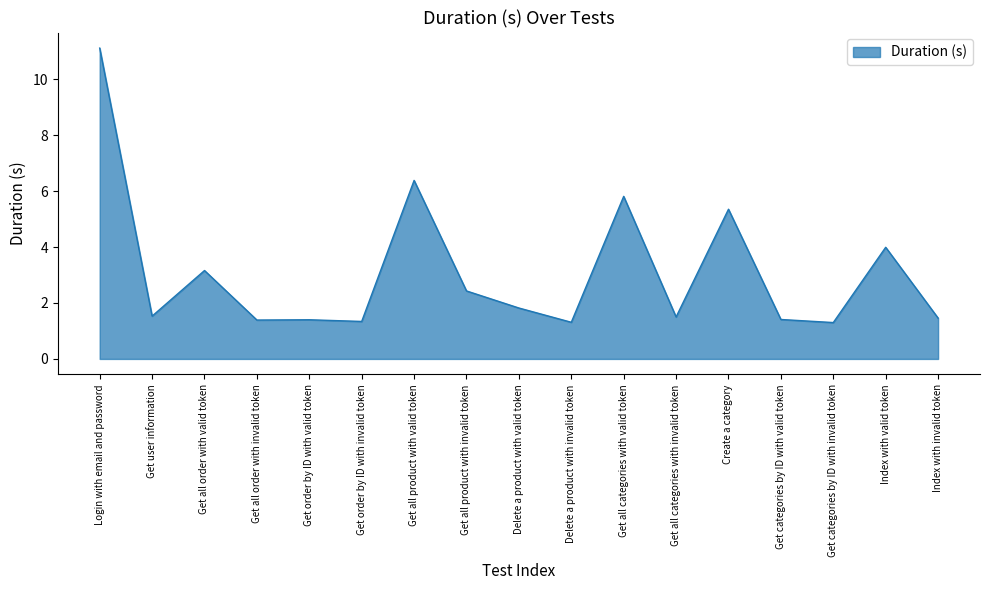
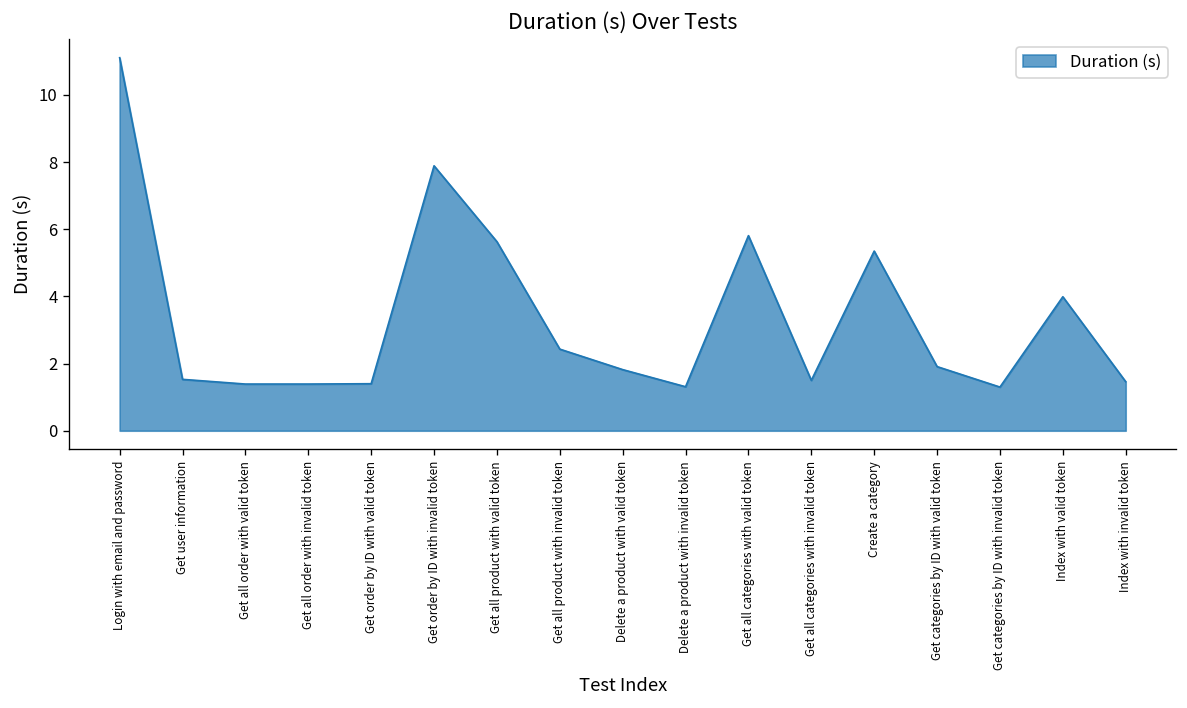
  {
    "Login with email and password": 11.1,
    "Get user information": 1.5,
-   "Get all order with valid token": 3.2,
+   "Get all order with valid token": 1.4,
    "Get all order with invalid token": 1.4,
    "Get order by ID with valid token": 1.4,
-   "Get order by ID with invalid token": 1.3,
-   "Get all product with valid token": 6.4,
+   "Get order by ID with invalid token": 7.9,
+   "Get all product with valid token": 5.6,
    "Get all product with invalid token": 2.4,
    "Delete a product with valid token": 1.8,
    "Delete a product with invalid token": 1.3,
    "Get all categories with valid token": 5.8,
    "Get all categories with invalid token": 1.5,
    "Create a category": 5.4,
-   "Get categories by ID with valid token": 1.4,
+   "Get categories by ID with valid token": 1.9,
    "Get categories by ID with invalid token": 1.3,
    "Index with valid token": 4.0,
    "Index with invalid token": 1.5
  }
